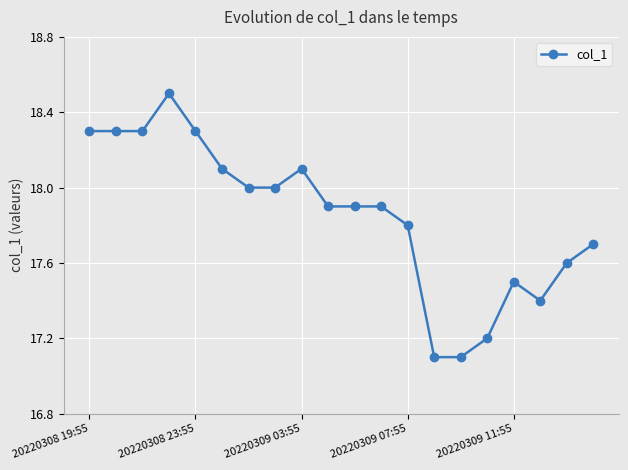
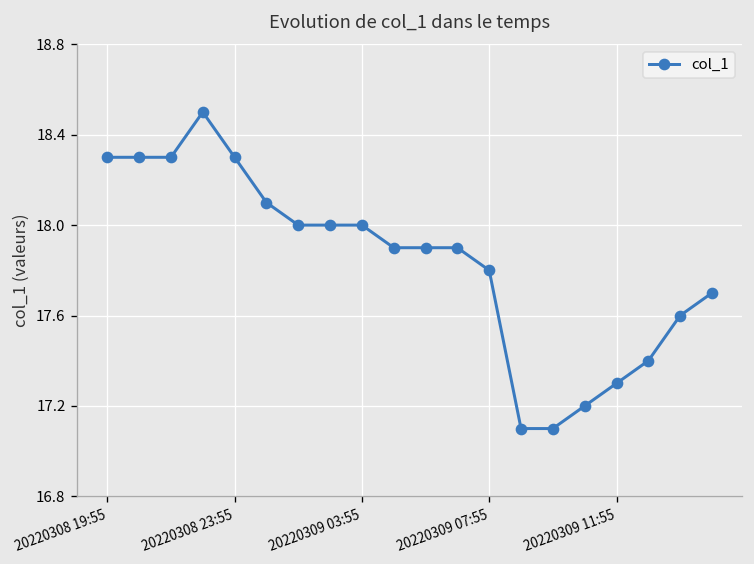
  {
    "20220308 19:55": 18.3,
    "20220308 23:55": 18.3,
-   "20220309 03:55": 18.1,
+   "20220309 03:55": 18.0,
    "20220309 07:55": 17.8,
-   "20220309 11:55": 17.5
+   "20220309 11:55": 17.3
  }
